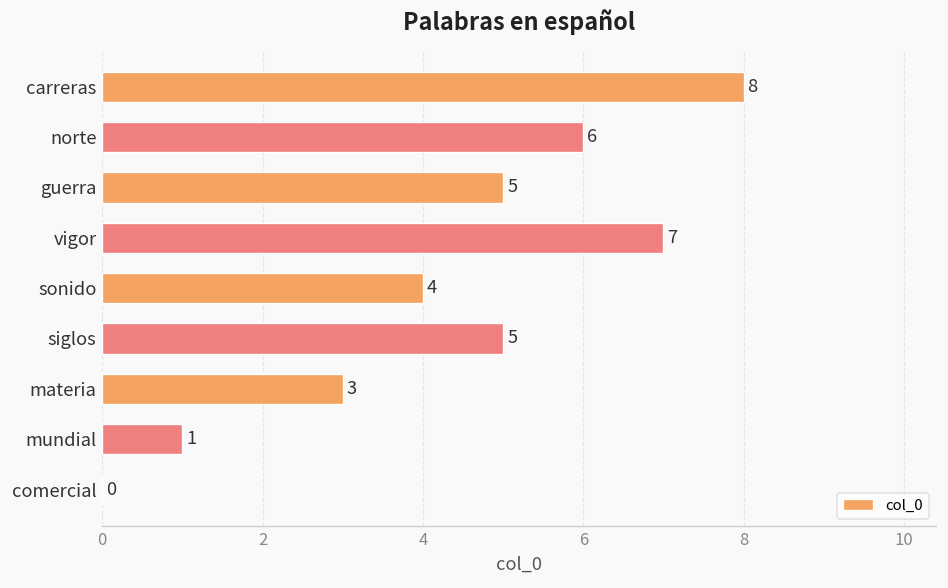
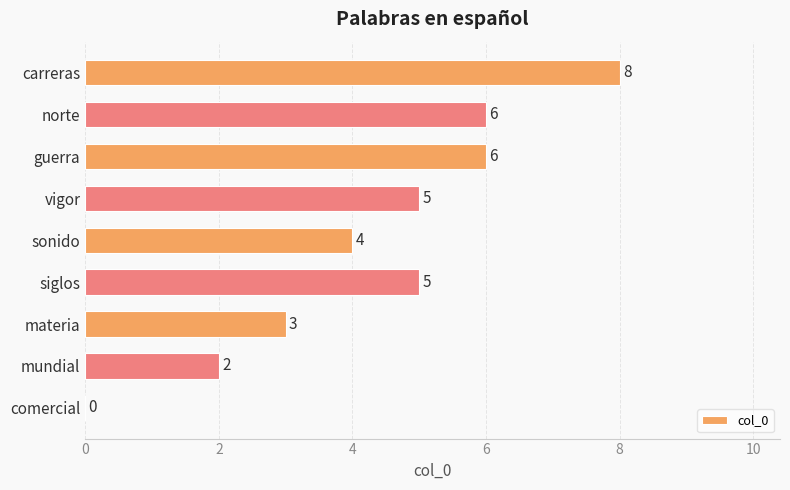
  {
    "carreras": 8,
    "norte": 6,
-   "guerra": 5,
-   "vigor": 7,
+   "guerra": 6,
+   "vigor": 5,
    "sonido": 4,
    "siglos": 5,
    "materia": 3,
-   "mundial": 1,
+   "mundial": 2,
    "comercial": 0
  }
